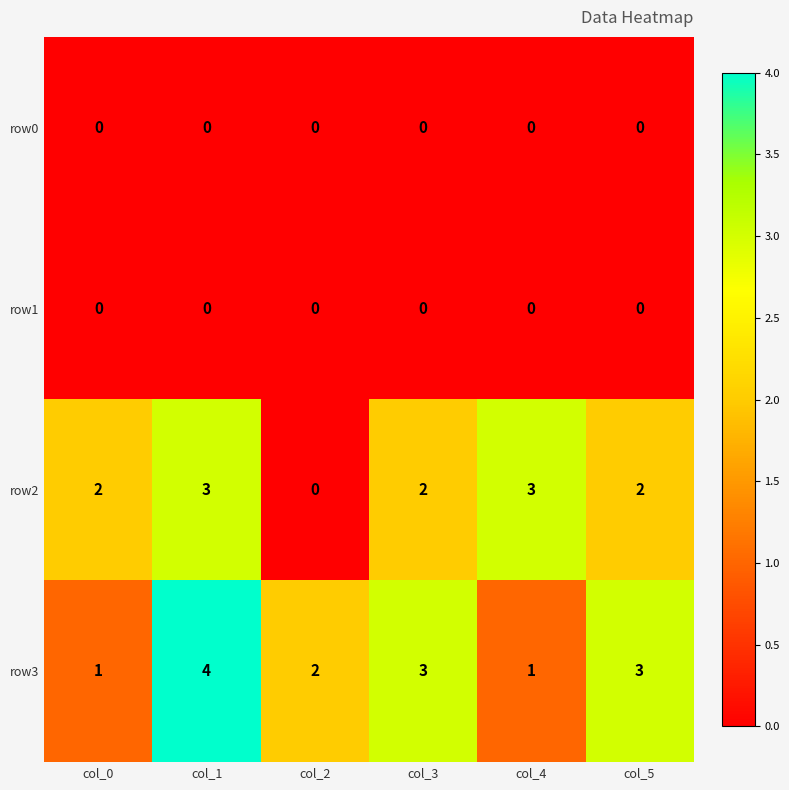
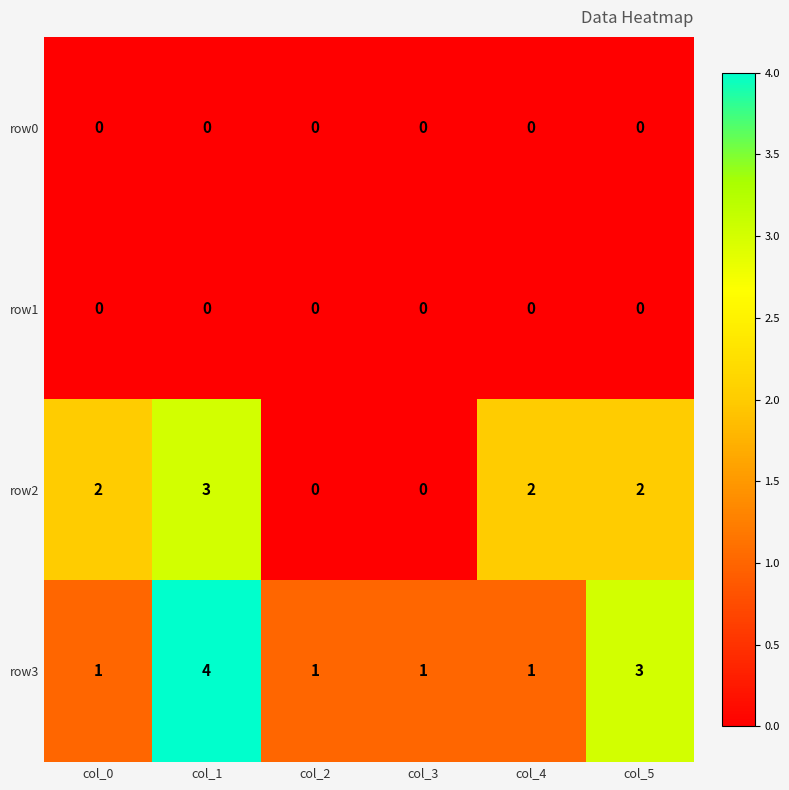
  {
    "row0": {
      "col_0": 0,
      "col_1": 0,
      "col_2": 0,
      "col_3": 0,
      "col_4": 0,
      "col_5": 0
    },
    "row1": {
      "col_0": 0,
      "col_1": 0,
      "col_2": 0,
      "col_3": 0,
      "col_4": 0,
      "col_5": 0
    },
    "row2": {
      "col_0": 2,
      "col_1": 3,
      "col_2": 0,
-     "col_3": 2,
-     "col_4": 3,
+     "col_3": 0,
+     "col_4": 2,
      "col_5": 2
    },
    "row3": {
      "col_0": 1,
      "col_1": 4,
-     "col_2": 2,
-     "col_3": 3,
+     "col_2": 1,
+     "col_3": 1,
      "col_4": 1,
      "col_5": 3
    }
  }
